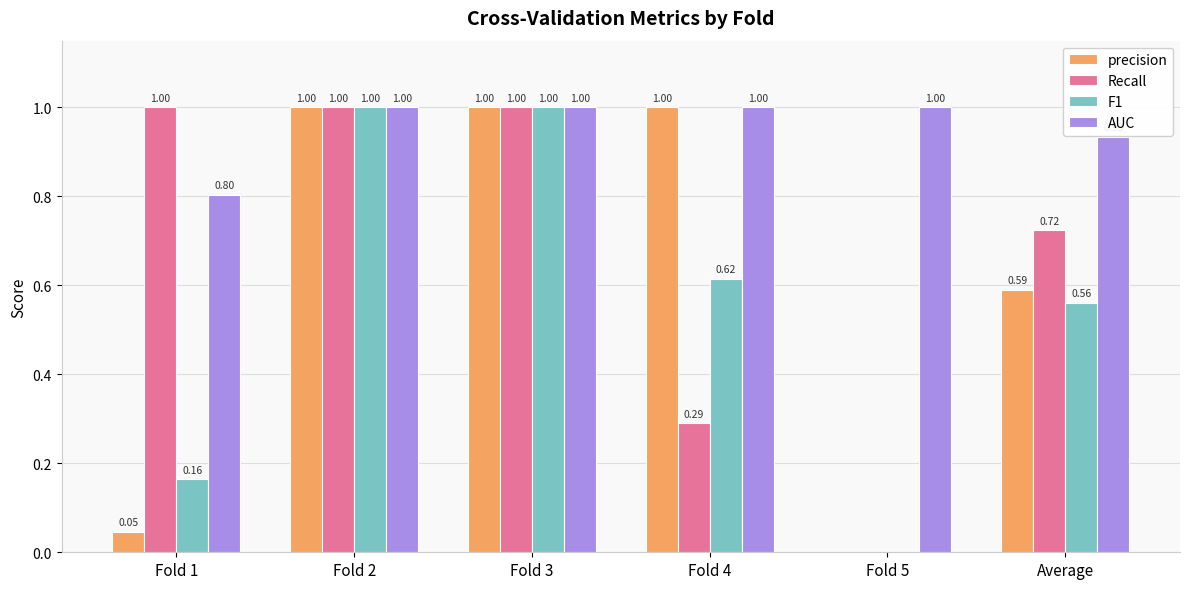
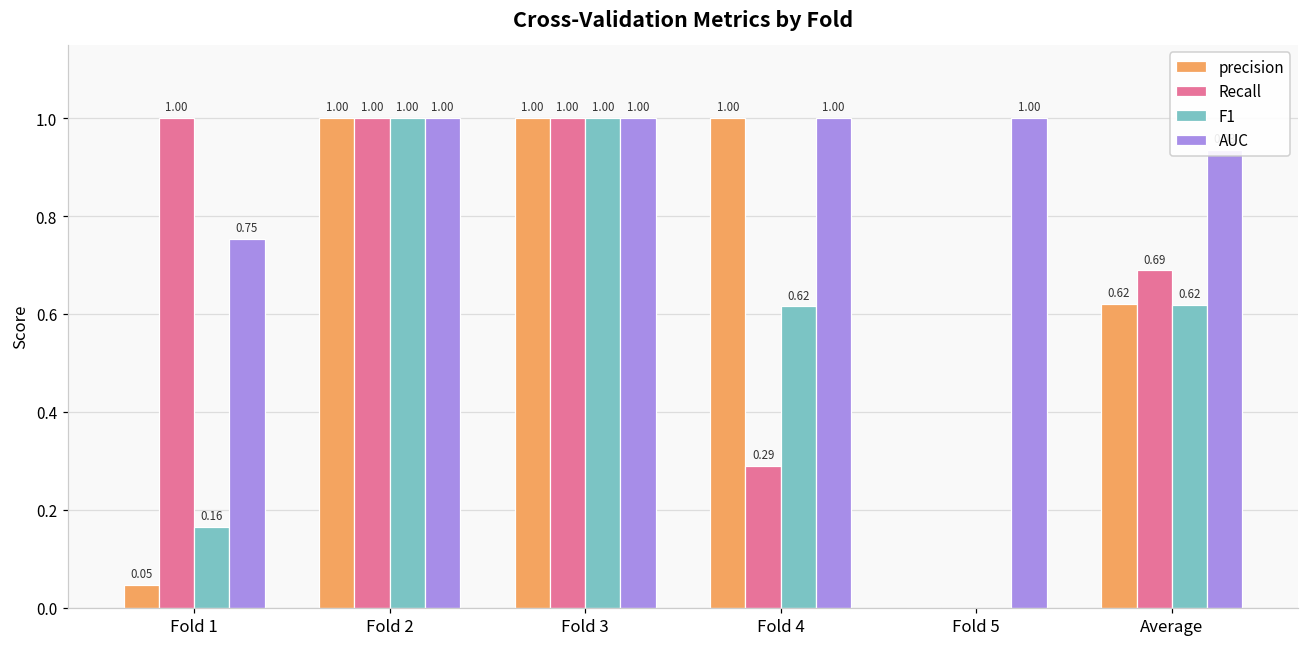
  {
    "precision": {
      "Fold 1": 0.05,
      "Fold 2": 1.00,
      "Fold 3": 1.00,
      "Fold 4": 1.00,
-     "Average": 0.59
+     "Average": 0.62
    },
    "Recall": {
      "Fold 1": 1.00,
      "Fold 2": 1.00,
      "Fold 3": 1.00,
      "Fold 4": 0.29,
-     "Average": 0.72
+     "Average": 0.69
    },
    "F1": {
      "Fold 1": 0.16,
      "Fold 2": 1.00,
      "Fold 3": 1.00,
      "Fold 4": 0.62,
-     "Average": 0.56
+     "Average": 0.62
    },
    "AUC": {
-     "Fold 1": 0.80,
+     "Fold 1": 0.75,
      "Fold 2": 1.00,
      "Fold 3": 1.00,
      "Fold 4": 1.00,
      "Fold 5": 1.00
    }
  }
